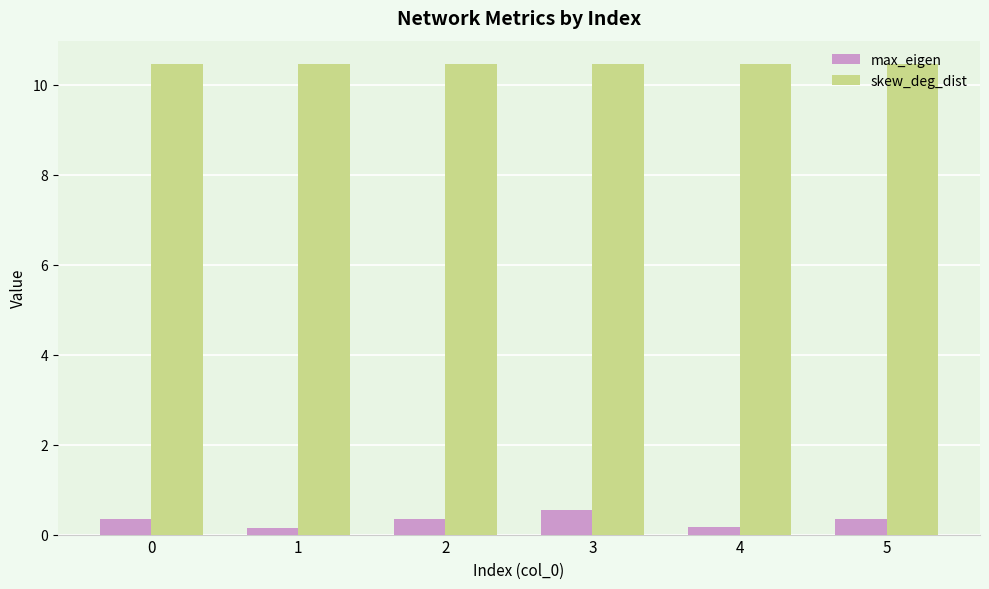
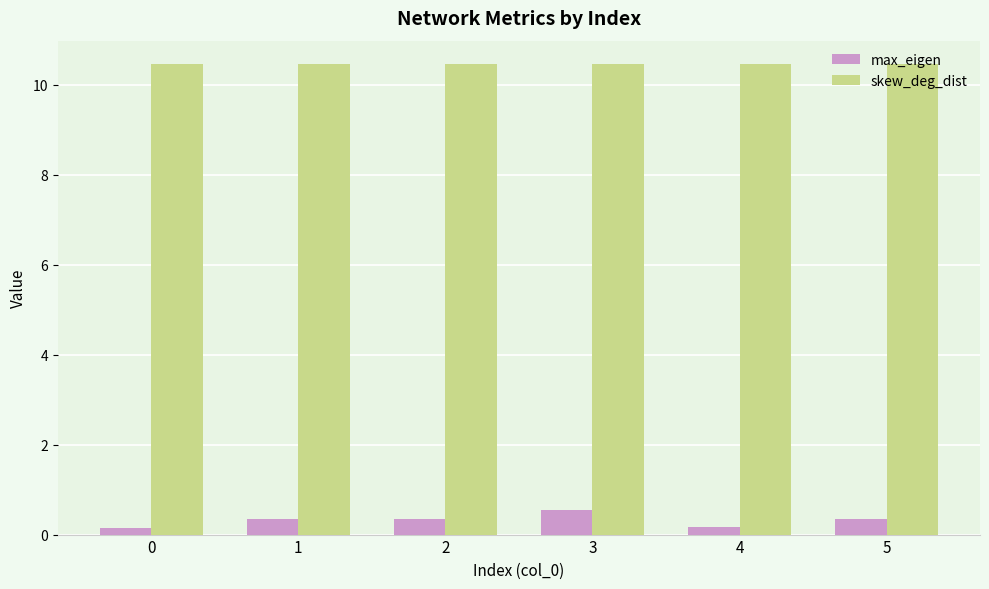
  {
    "max_eigen": {
-     "0": 0.4,
-     "1": 0.1,
+     "0": 0.2,
+     "1": 0.4,
      "2": 0.4,
      "3": 0.6,
      "4": 0.2,
      "5": 0.4
    },
    "skew_deg_dist": {
      "0": 10.5,
      "1": 10.5,
      "2": 10.5,
      "3": 10.5,
      "4": 10.5,
      "5": 10.5
    }
  }
